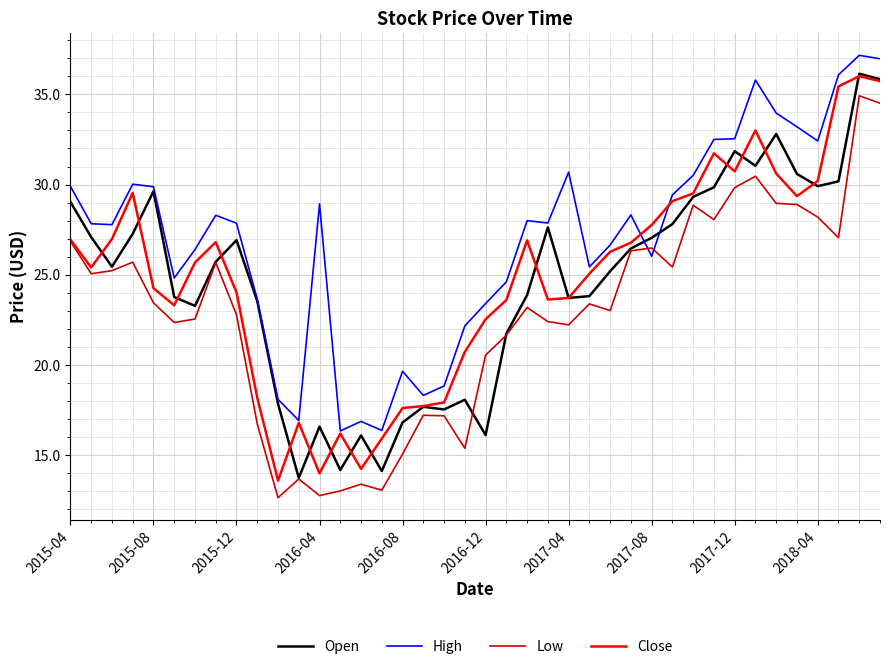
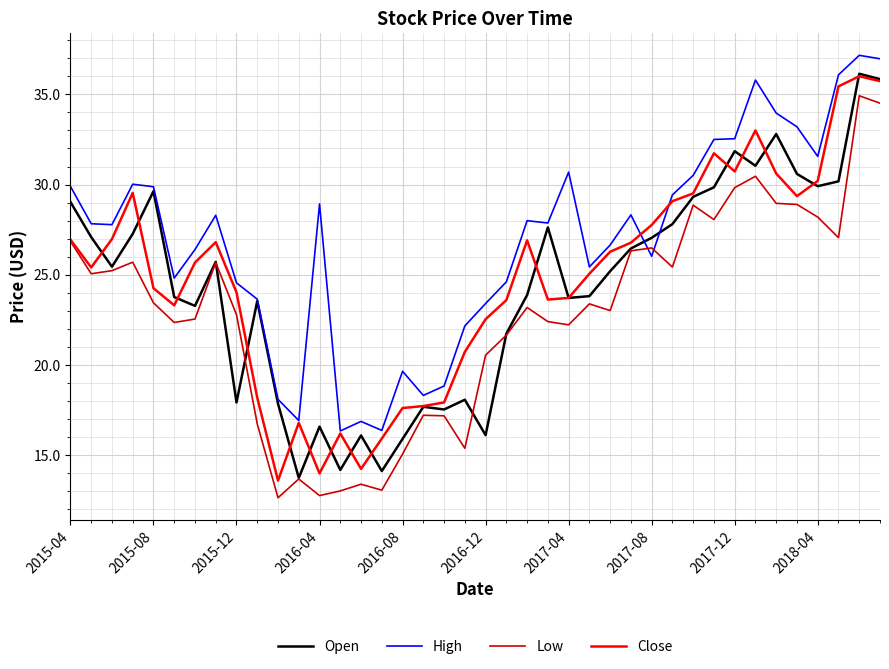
  {
    "Open": {
      "2015-04": 29.0,
      "2015-08": 29.6,
-     "2015-12": 26.9,
+     "2015-12": 17.9,
      "2016-04": 16.6,
-     "2016-08": 16.8,
+     "2016-08": 15.9,
      "2016-12": 16.1,
      "2017-08": 27.0,
      "2017-12": 31.9,
      "2018-04": 29.9
    },
    "High": {
      "2015-04": 29.9,
      "2015-08": 29.9,
-     "2015-12": 27.9,
+     "2015-12": 24.6,
      "2016-04": 28.9,
      "2016-08": 19.7,
      "2016-12": 23.4,
      "2017-04": 30.7,
      "2017-08": 26.0,
      "2017-12": 32.5,
-     "2018-04": 32.4
+     "2018-04": 31.6
    }
  }
